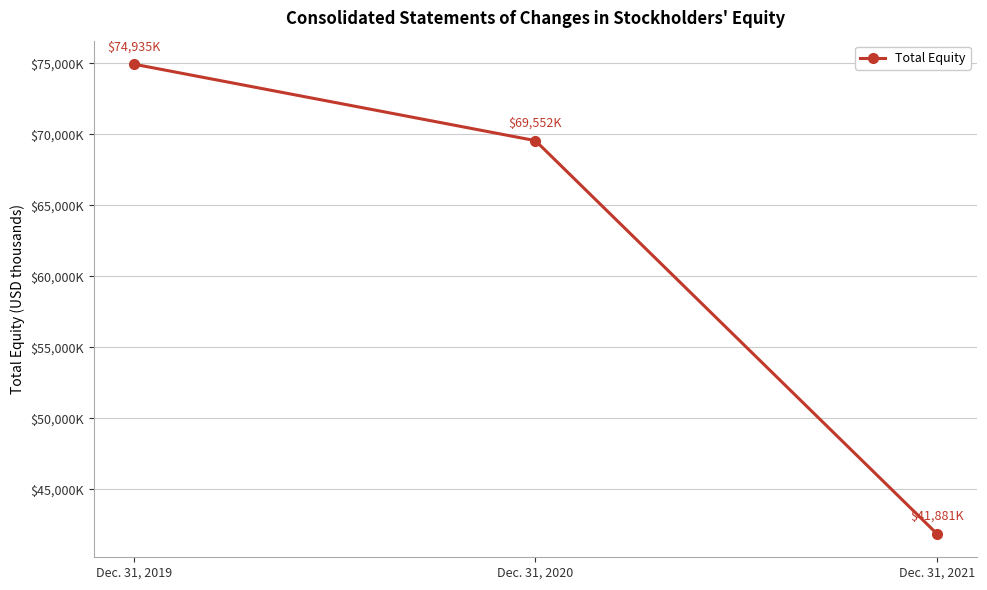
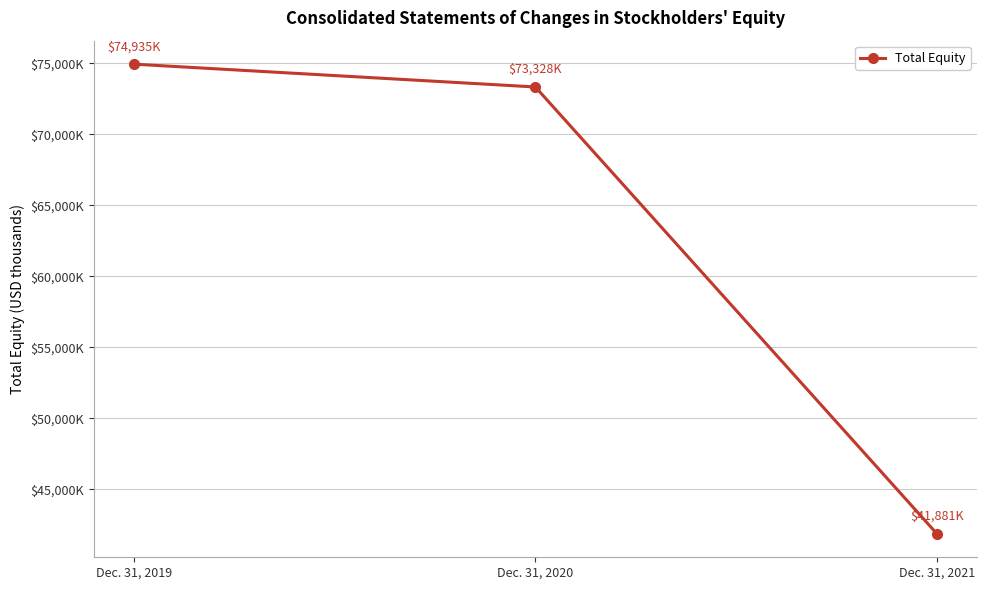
  {
    "Dec. 31, 2019": "$74,935K",
-   "Dec. 31, 2020": "$69,552K",
+   "Dec. 31, 2020": "$73,328K",
    "Dec. 31, 2021": "$41,881K"
  }
